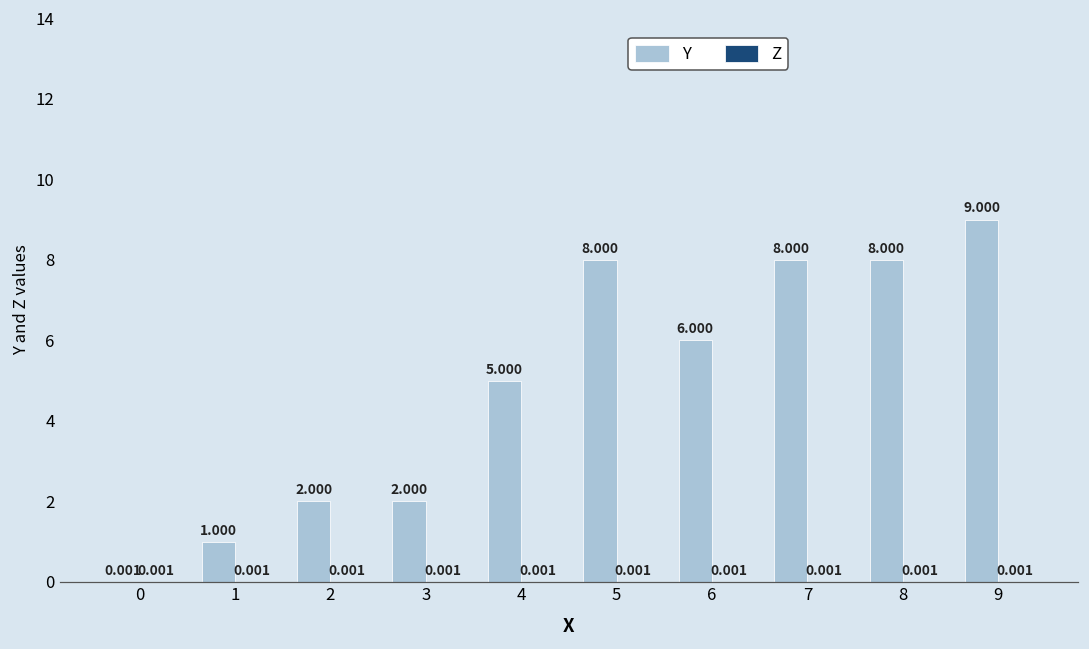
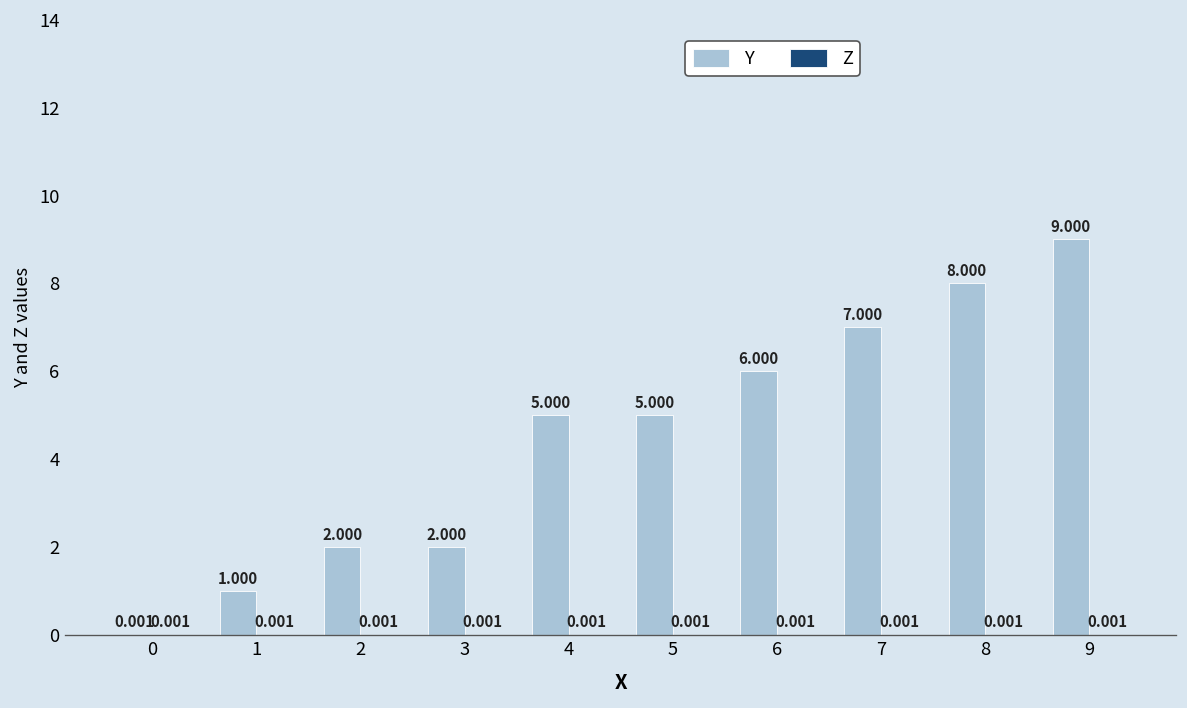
  {
    "Y": {
      "0": 0.001,
      "1": 1.000,
      "2": 2.000,
      "3": 2.000,
      "4": 5.000,
-     "5": 8.000,
+     "5": 5.000,
      "6": 6.000,
-     "7": 8.000,
+     "7": 7.000,
      "8": 8.000,
      "9": 9.000
    },
    "Z": {
      "0": 0.001,
      "1": 0.001,
      "2": 0.001,
      "3": 0.001,
      "4": 0.001,
      "5": 0.001,
      "6": 0.001,
      "7": 0.001,
      "8": 0.001,
      "9": 0.001
    }
  }
